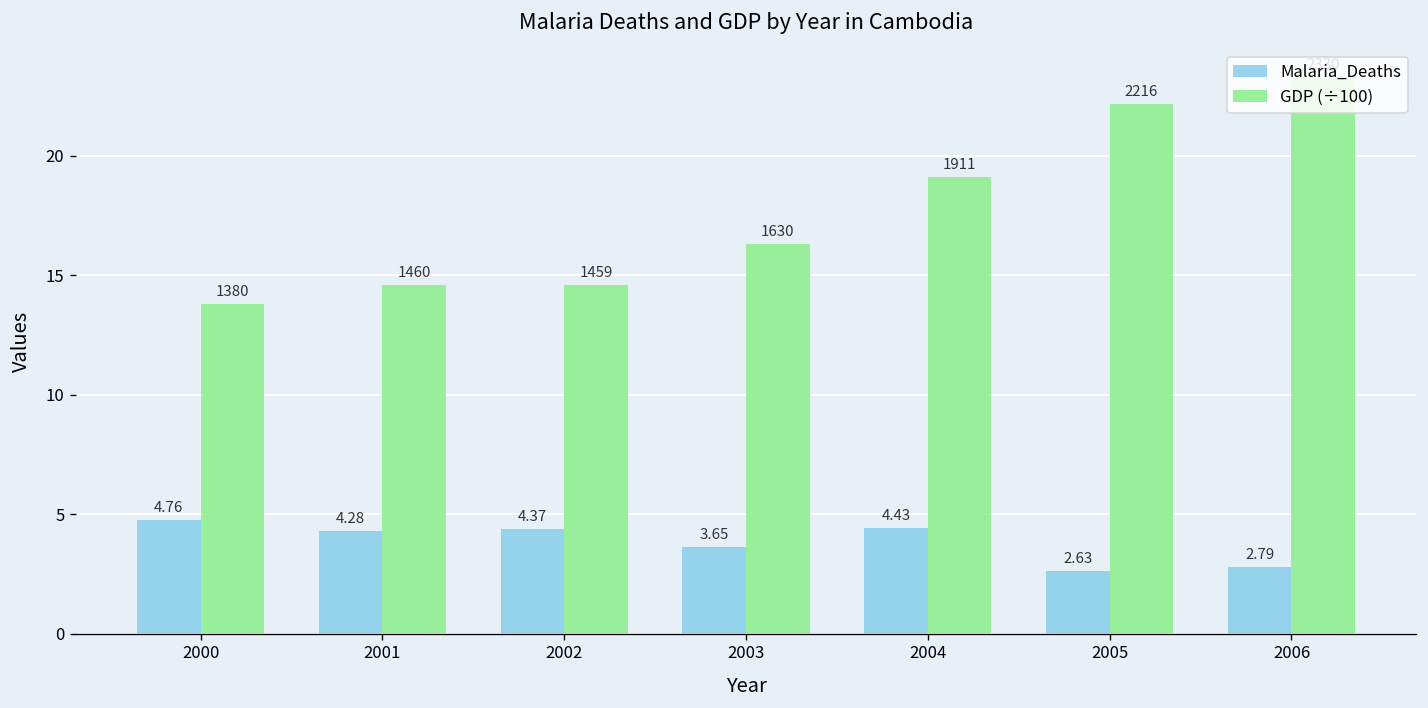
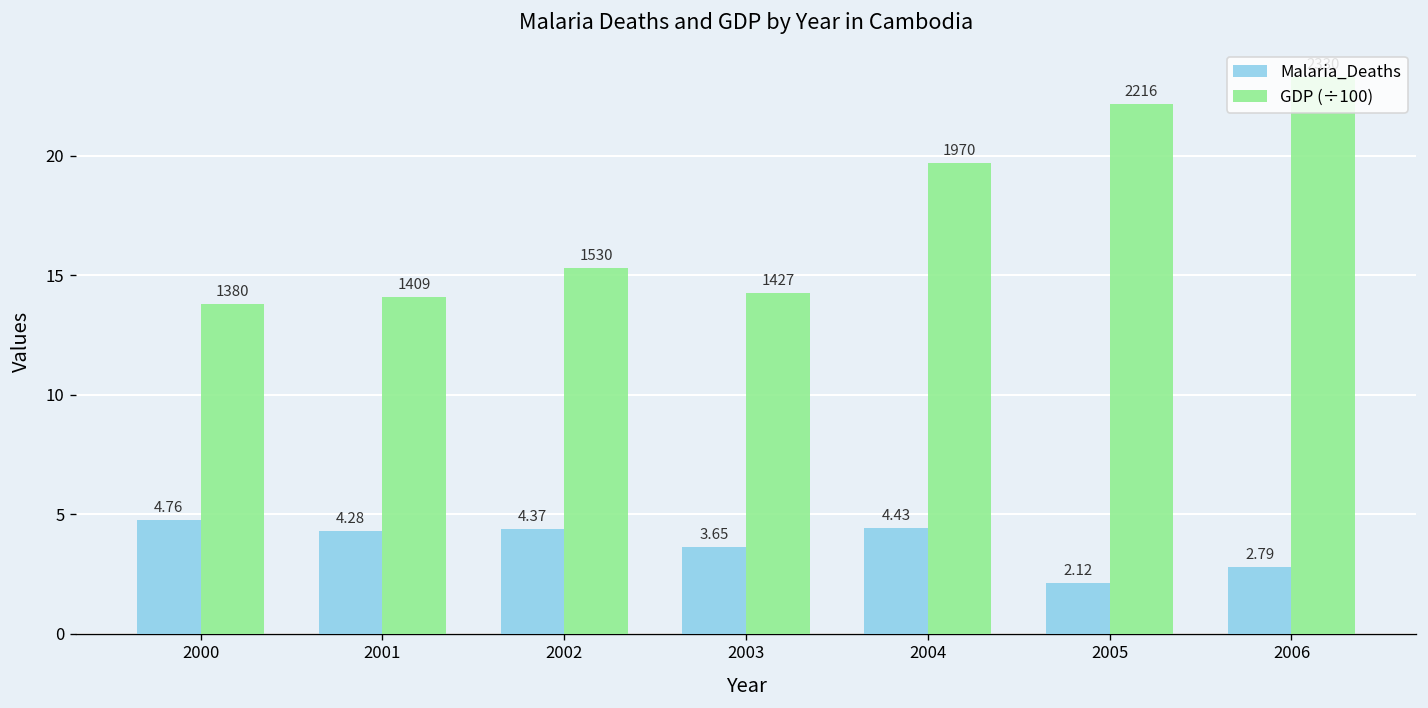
  {
    "Malaria_Deaths": {
      "2000": 4.76,
      "2001": 4.28,
      "2002": 4.37,
      "2003": 3.65,
      "2004": 4.43,
-     "2005": 2.63,
+     "2005": 2.12,
      "2006": 2.79
    },
    "GDP (÷100)": {
-     "2001": 1460,
-     "2002": 1459,
-     "2003": 1630,
-     "2004": 1911
+     "2001": 1409,
+     "2002": 1530,
+     "2003": 1427,
+     "2004": 1970
    }
  }
